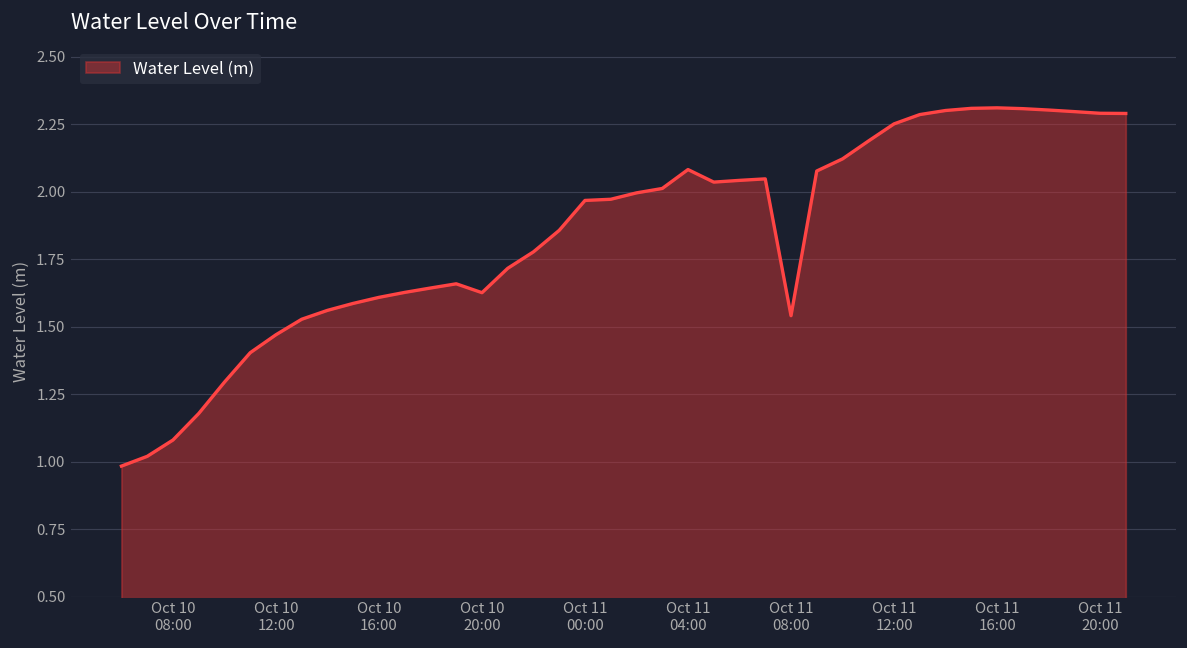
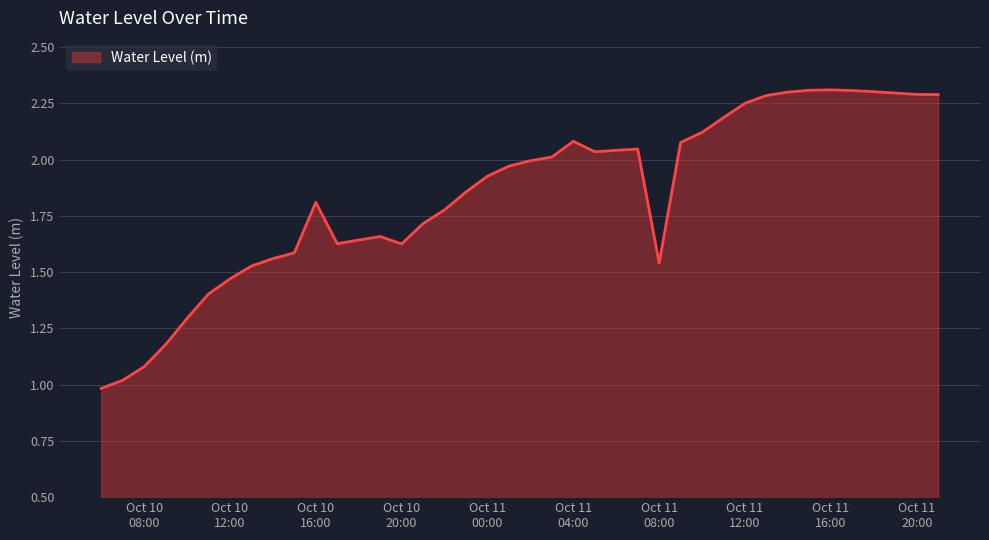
  {
    "Oct 10 08:00": 1.08,
    "Oct 10 12:00": 1.47,
-   "Oct 10 16:00": 1.61,
+   "Oct 10 16:00": 1.81,
    "Oct 10 20:00": 1.63,
-   "Oct 11 00:00": 1.97,
+   "Oct 11 00:00": 1.93,
    "Oct 11 04:00": 2.08,
    "Oct 11 08:00": 1.54,
    "Oct 11 12:00": 2.25,
    "Oct 11 16:00": 2.31,
    "Oct 11 20:00": 2.29
  }
